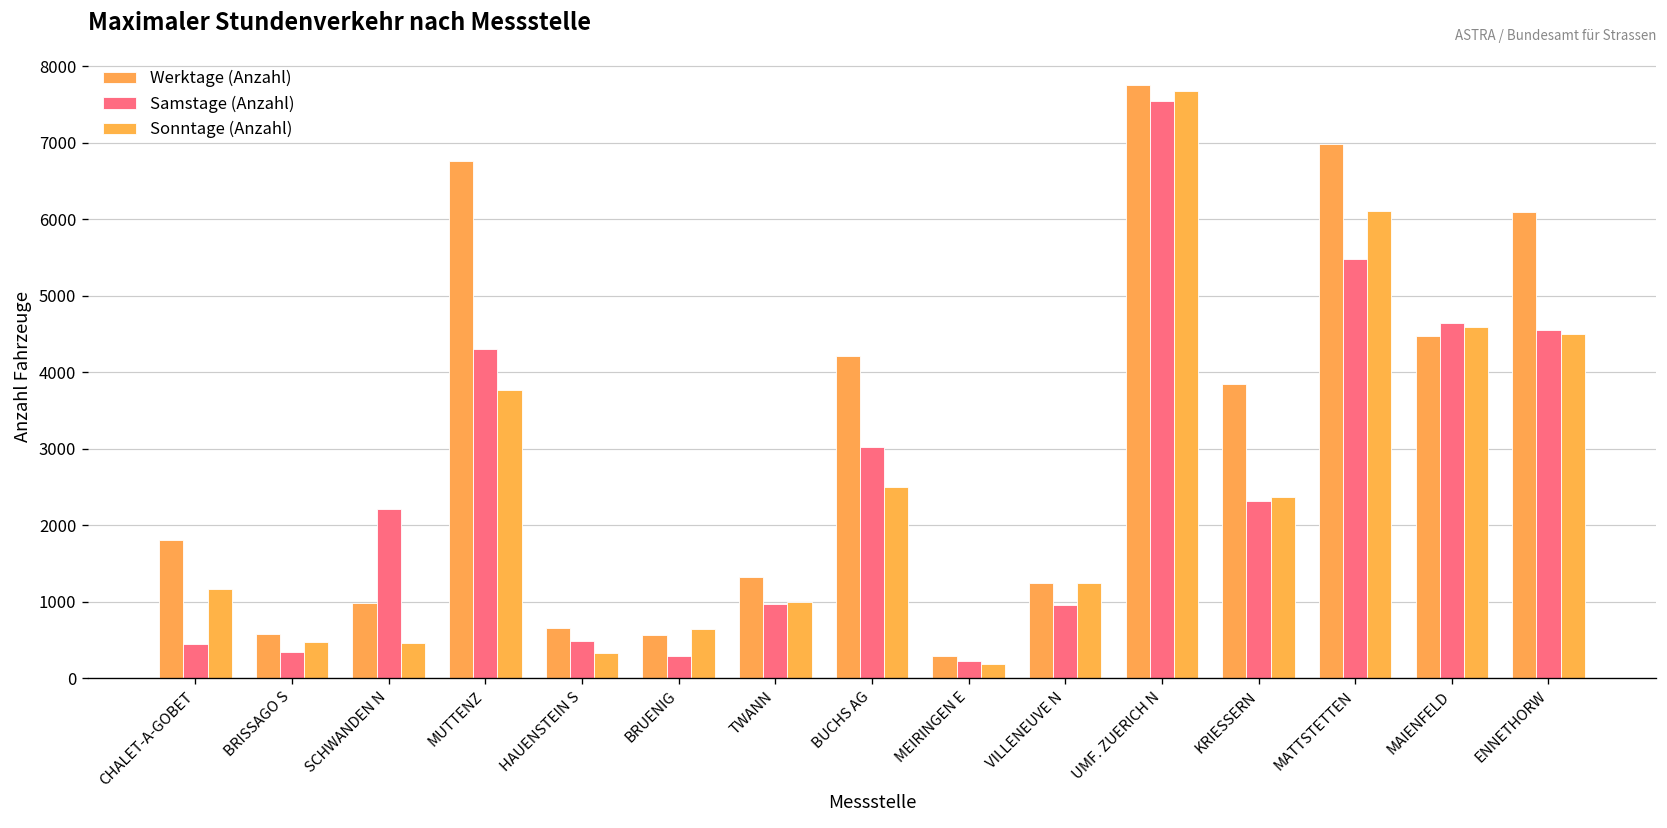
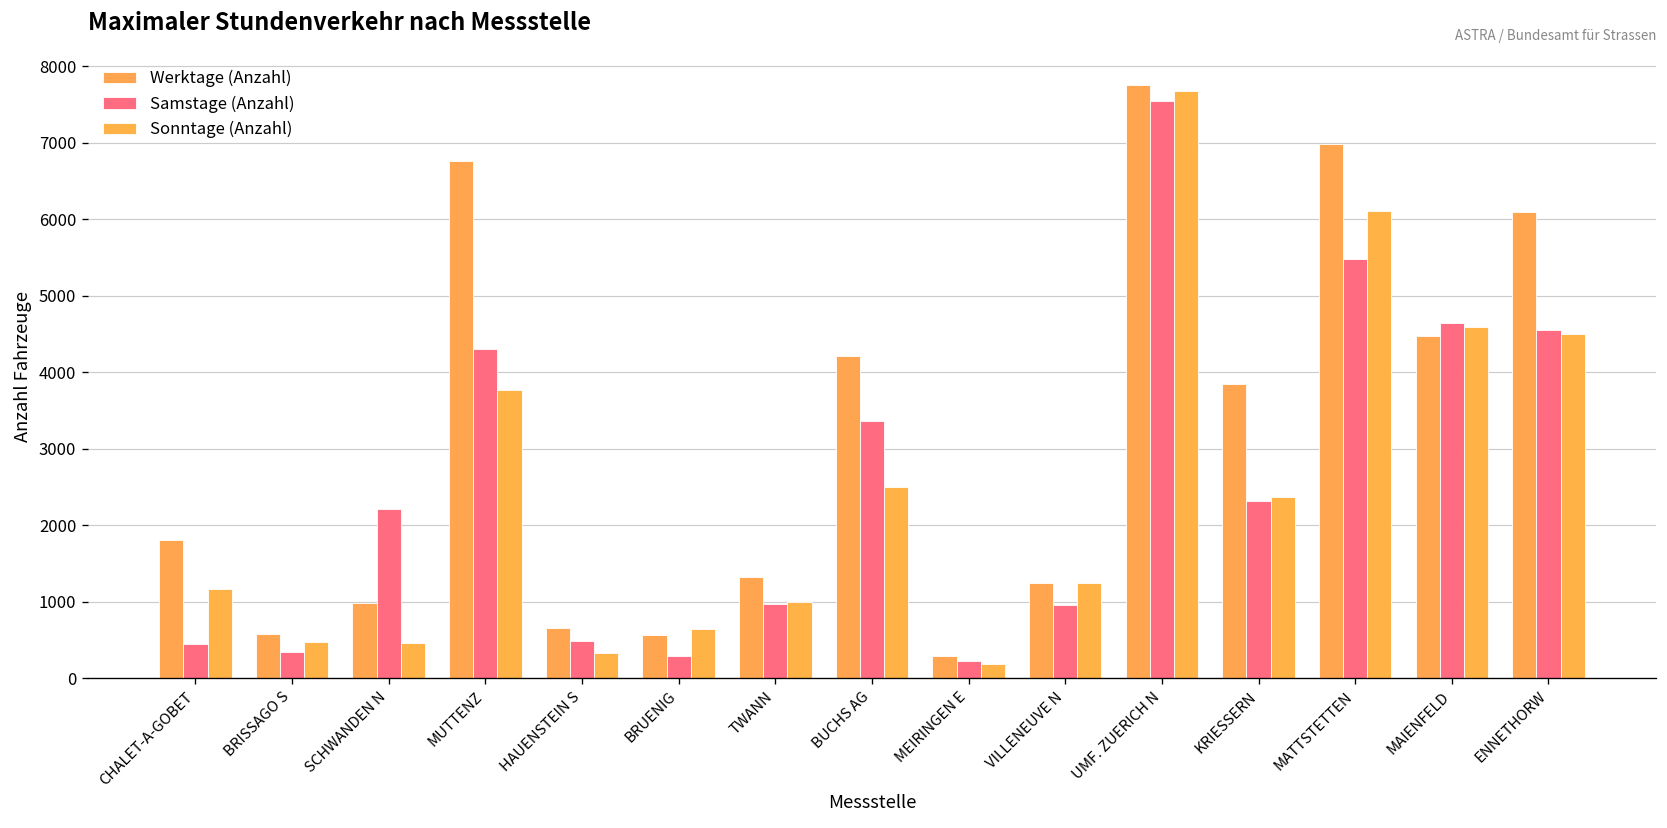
  {
    "Samstage (Anzahl)": {
      "CHALET-A-GOBET": 500,
      "BRISSAGO S": 300,
      "SCHWANDEN N": 2200,
      "MUTTENZ": 4300,
      "HAUENSTEIN S": 500,
      "BRUENIG": 300,
      "TWANN": 1000,
-     "BUCHS AG": 3000,
+     "BUCHS AG": 3400,
      "MEIRINGEN E": 200,
      "VILLENEUVE N": 1000,
      "UMF. ZUERICH N": 7500,
      "KRIESSERN": 2300,
      "MATTSTETTEN": 5500,
      "MAIENFELD": 4600,
      "ENNETHORW": 4600
    }
  }
